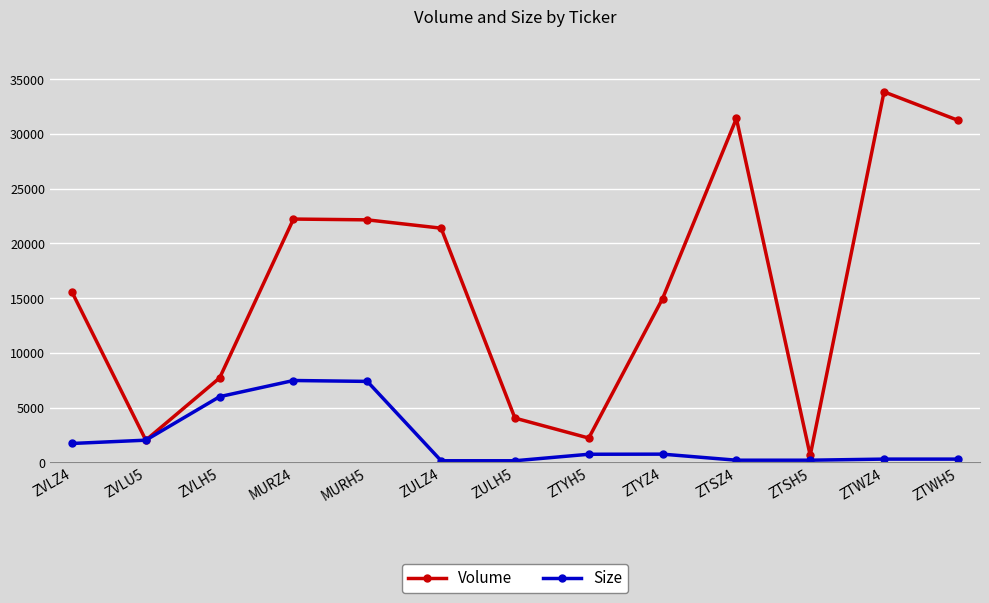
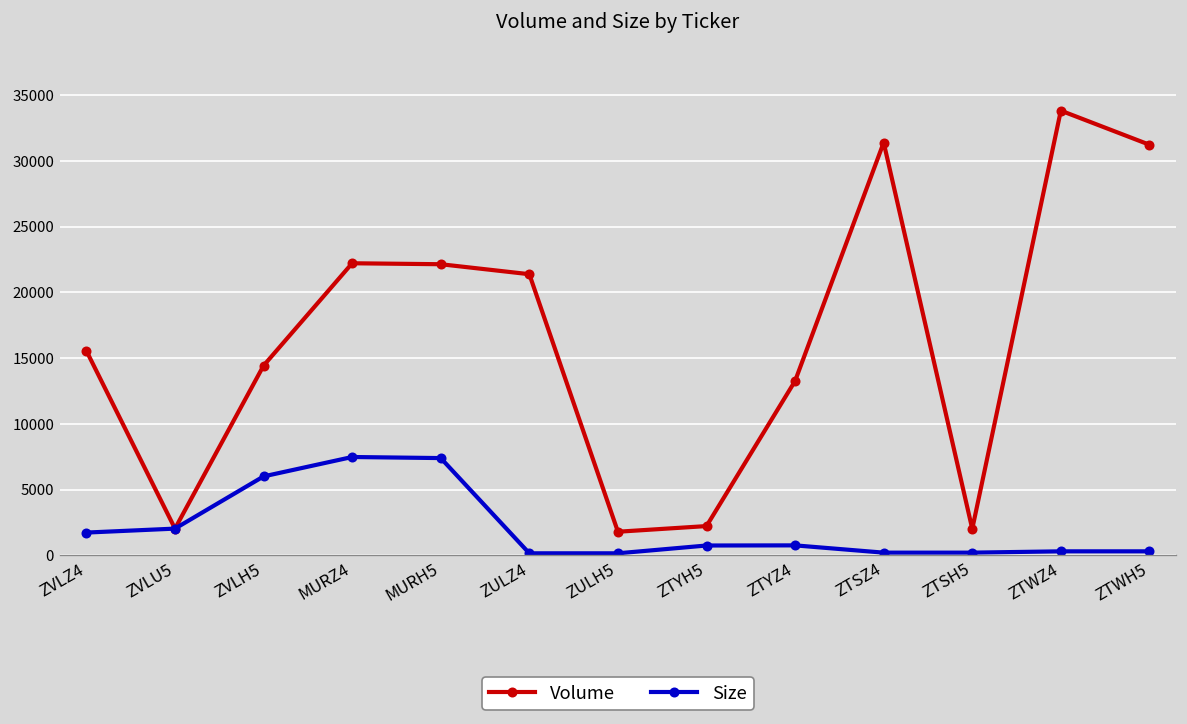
  {
    "Volume": {
      "ZVLZ4": 15500,
-     "ZVLH5": 7700,
+     "ZVLH5": 14400,
      "MURZ4": 22200,
      "MURH5": 22100,
      "ZULZ4": 21400,
-     "ZULH5": 4000,
+     "ZULH5": 1800,
      "ZTYH5": 2200,
-     "ZTYZ4": 15000,
+     "ZTYZ4": 13300,
      "ZTSZ4": 31400,
-     "ZTSH5": 600,
+     "ZTSH5": 2000,
      "ZTWZ4": 33800,
      "ZTWH5": 31200
    },
    "Size": {
      "ZVLZ4": 1700,
      "ZVLH5": 6000,
      "MURZ4": 7500,
      "MURH5": 7400,
      "ZULZ4": 200,
      "ZULH5": 200,
      "ZTYH5": 700,
      "ZTYZ4": 800,
      "ZTSZ4": 200,
      "ZTSH5": 200,
      "ZTWZ4": 300,
      "ZTWH5": 300
    }
  }
